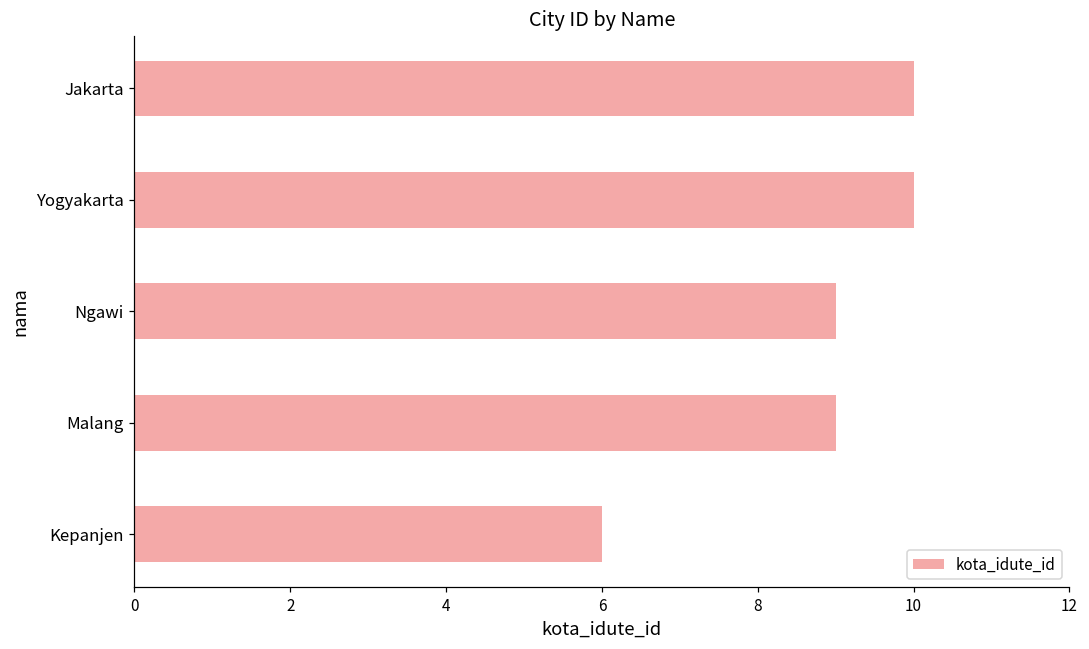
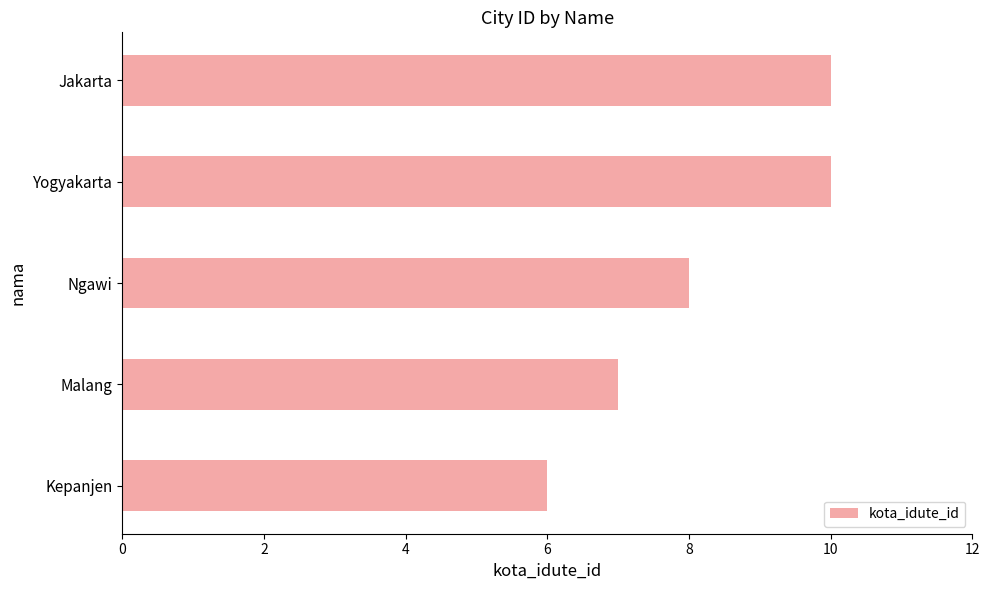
  {
    "Jakarta": 10,
    "Yogyakarta": 10,
-   "Ngawi": 9,
-   "Malang": 9,
+   "Ngawi": 8,
+   "Malang": 7,
    "Kepanjen": 6
  }
